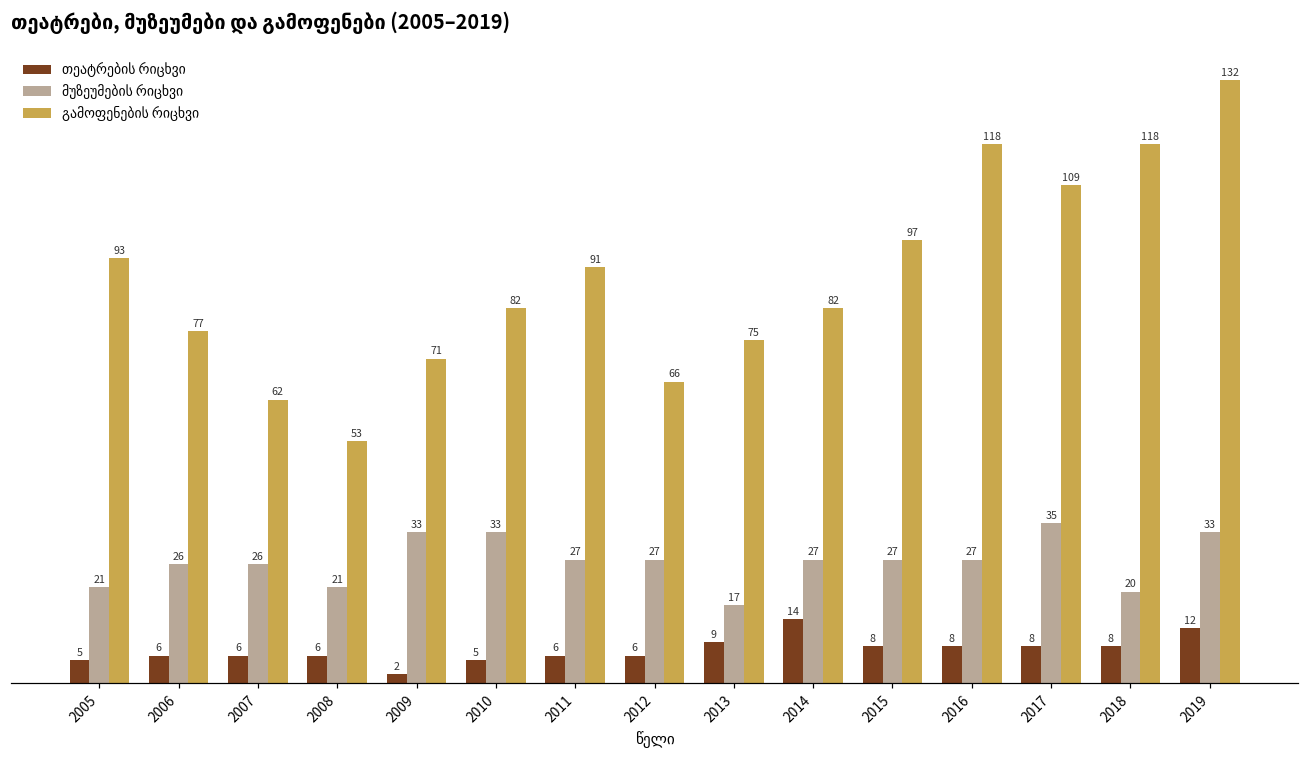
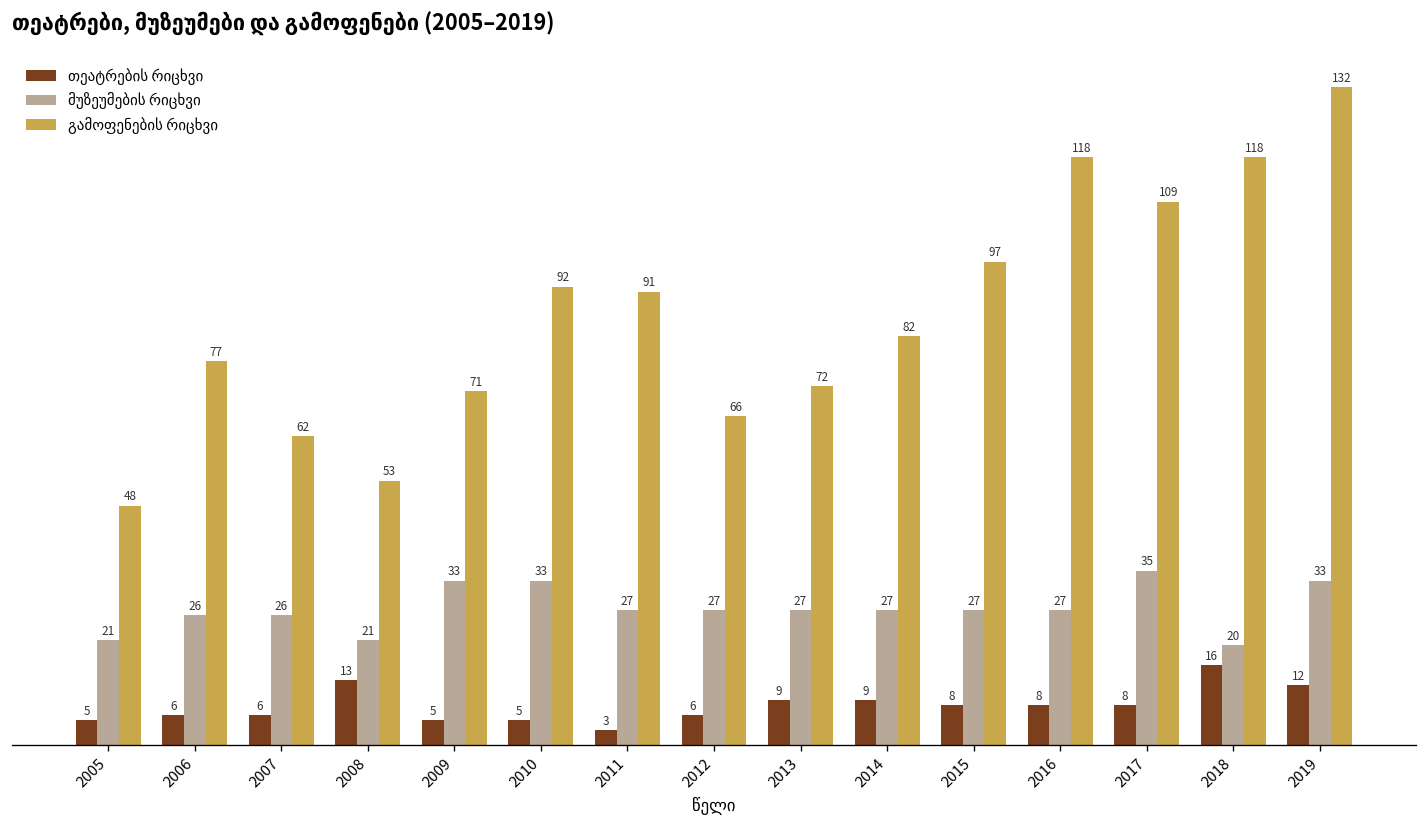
  {
    "თეატრების რიცხვი": {
      "2005": 5,
      "2006": 6,
      "2007": 6,
-     "2008": 6,
-     "2009": 2,
+     "2008": 13,
+     "2009": 5,
      "2010": 5,
-     "2011": 6,
+     "2011": 3,
      "2012": 6,
      "2013": 9,
-     "2014": 14,
+     "2014": 9,
      "2015": 8,
      "2016": 8,
      "2017": 8,
-     "2018": 8,
+     "2018": 16,
      "2019": 12
    },
    "მუზეუმების რიცხვი": {
      "2005": 21,
      "2006": 26,
      "2007": 26,
      "2008": 21,
      "2009": 33,
      "2010": 33,
      "2011": 27,
      "2012": 27,
-     "2013": 17,
+     "2013": 27,
      "2014": 27,
      "2015": 27,
      "2016": 27,
      "2017": 35,
      "2018": 20,
      "2019": 33
    },
    "გამოფენების რიცხვი": {
-     "2005": 93,
+     "2005": 48,
      "2006": 77,
      "2007": 62,
      "2008": 53,
      "2009": 71,
-     "2010": 82,
+     "2010": 92,
      "2011": 91,
      "2012": 66,
-     "2013": 75,
+     "2013": 72,
      "2014": 82,
      "2015": 97,
      "2016": 118,
      "2017": 109,
      "2018": 118,
      "2019": 132
    }
  }
